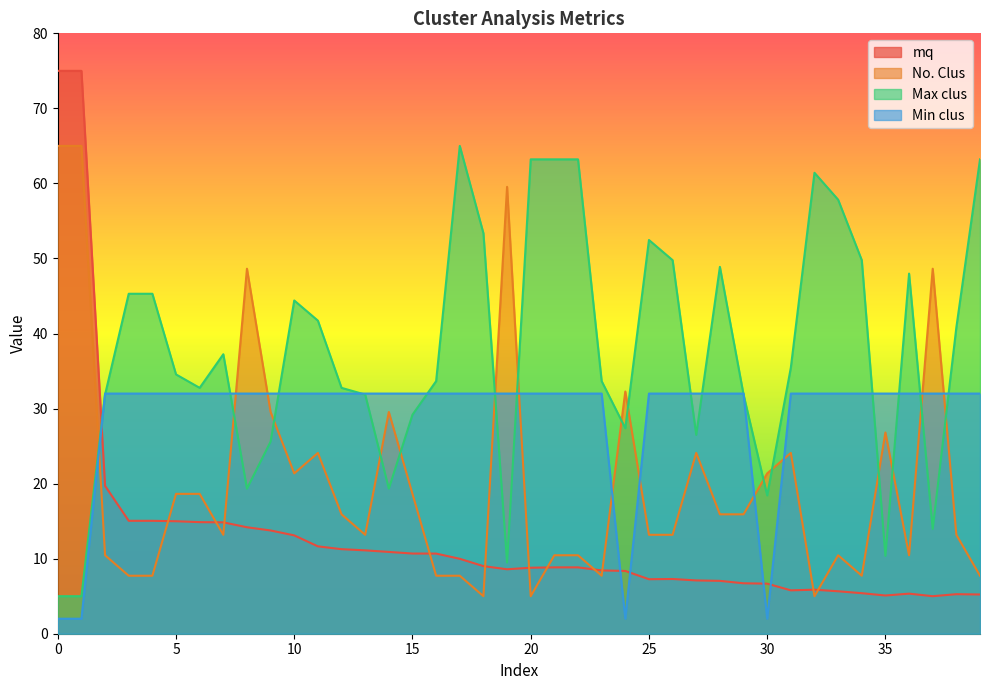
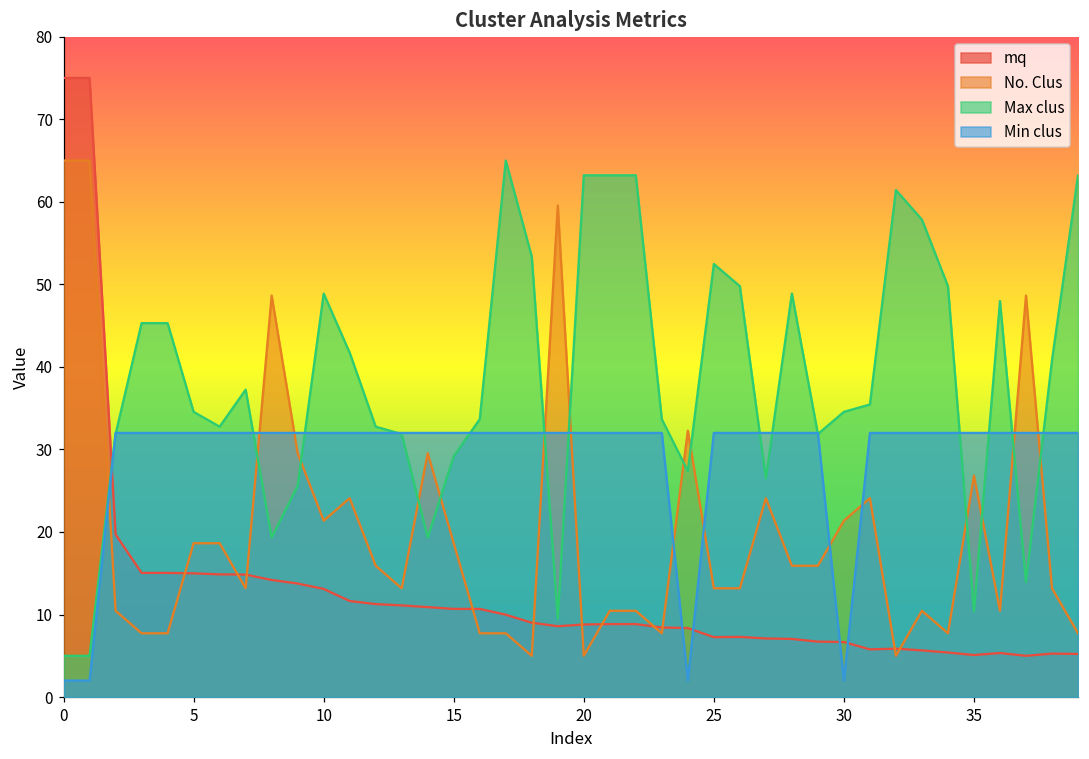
  {
    "Max clus": {
      "0": 5,
      "5": 35,
-     "10": 44,
+     "10": 49,
      "15": 29,
      "20": 63,
      "25": 52,
-     "30": 18,
+     "30": 35,
      "35": 10
    },
    "Min clus": {
      "0": 2,
      "5": 32,
      "10": 32,
      "15": 32,
      "20": 32,
      "25": 32,
      "30": 2,
      "35": 32
    }
  }
